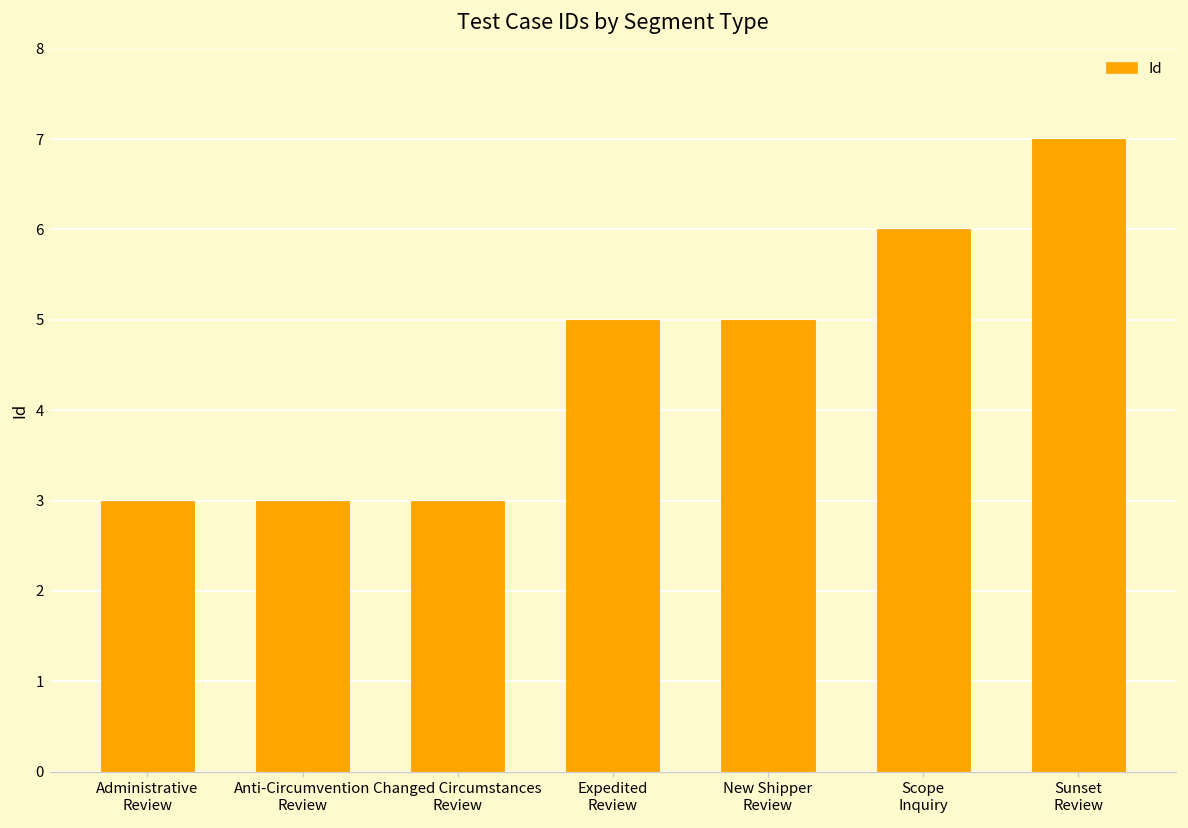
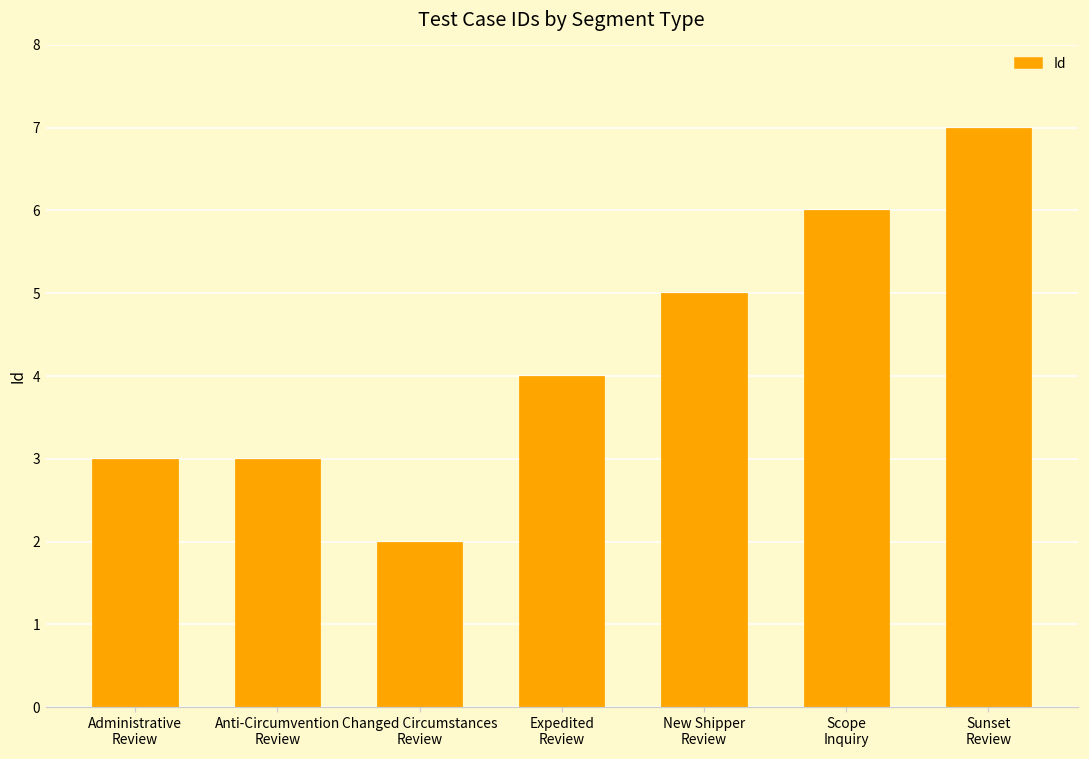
  {
    "Administrative Review": 3,
    "Anti-Circumvention Review": 3,
-   "Changed Circumstances Review": 3,
-   "Expedited Review": 5,
+   "Changed Circumstances Review": 2,
+   "Expedited Review": 4,
    "New Shipper Review": 5,
    "Scope Inquiry": 6,
    "Sunset Review": 7
  }
